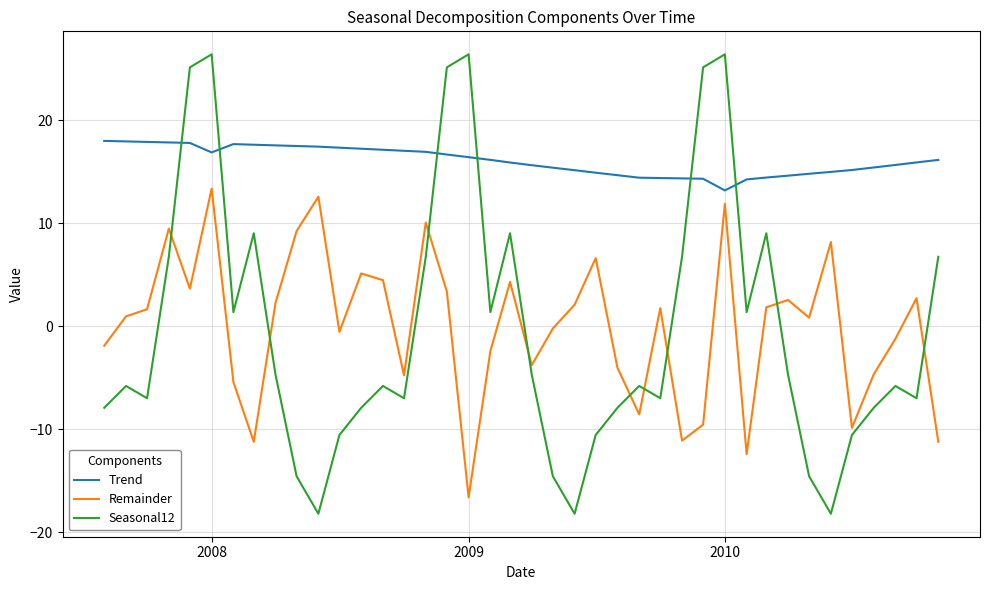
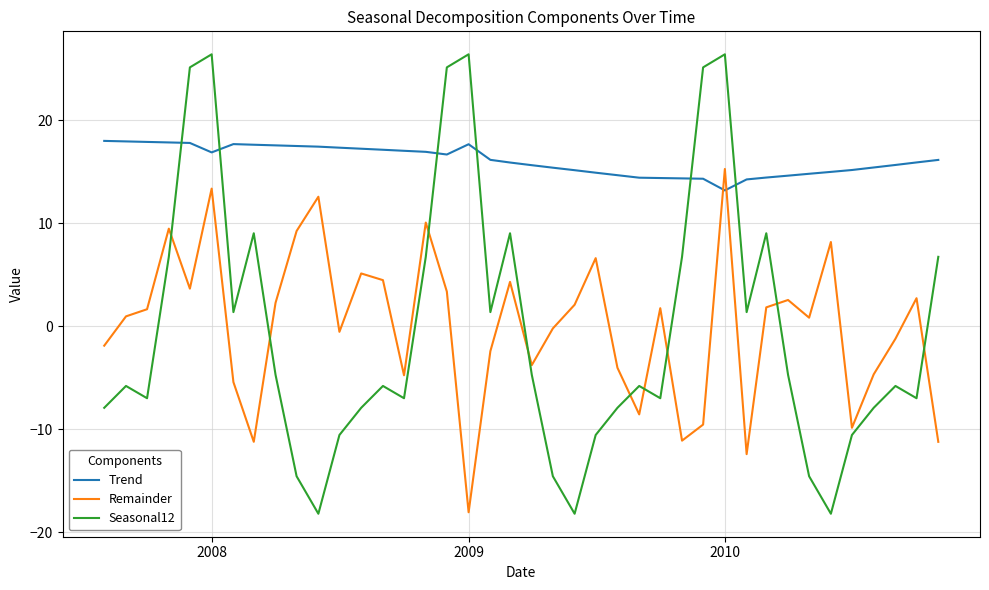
  {
    "Trend": {
      "2008": 16.9,
-     "2009": 16.4,
+     "2009": 17.7,
      "2010": 13.2
    },
    "Remainder": {
      "2008": 13.4,
-     "2009": -16.6,
-     "2010": 11.9
+     "2009": -18.0,
+     "2010": 15.3
    },
    "Seasonal12": {
      "2008": 26.4,
      "2009": 26.4,
      "2010": 26.4
    }
  }
